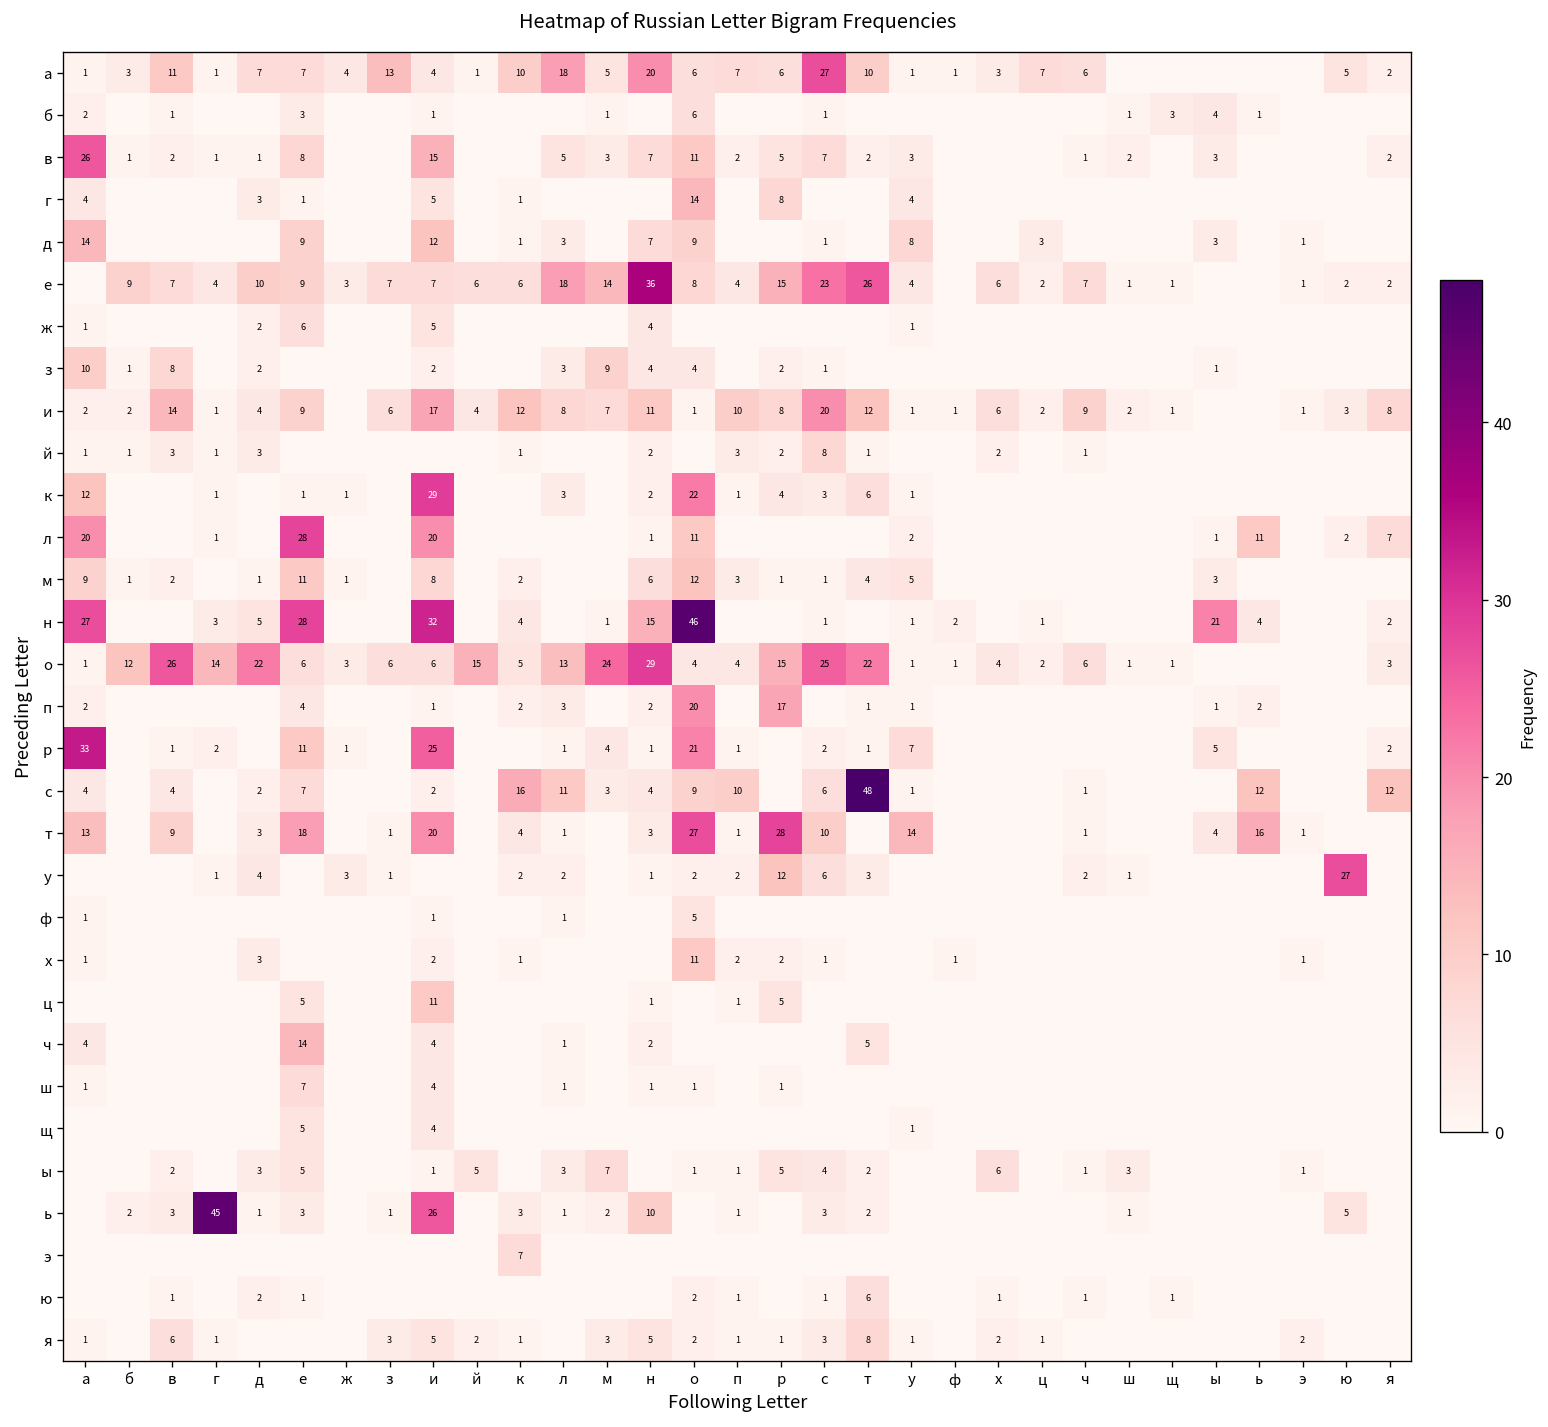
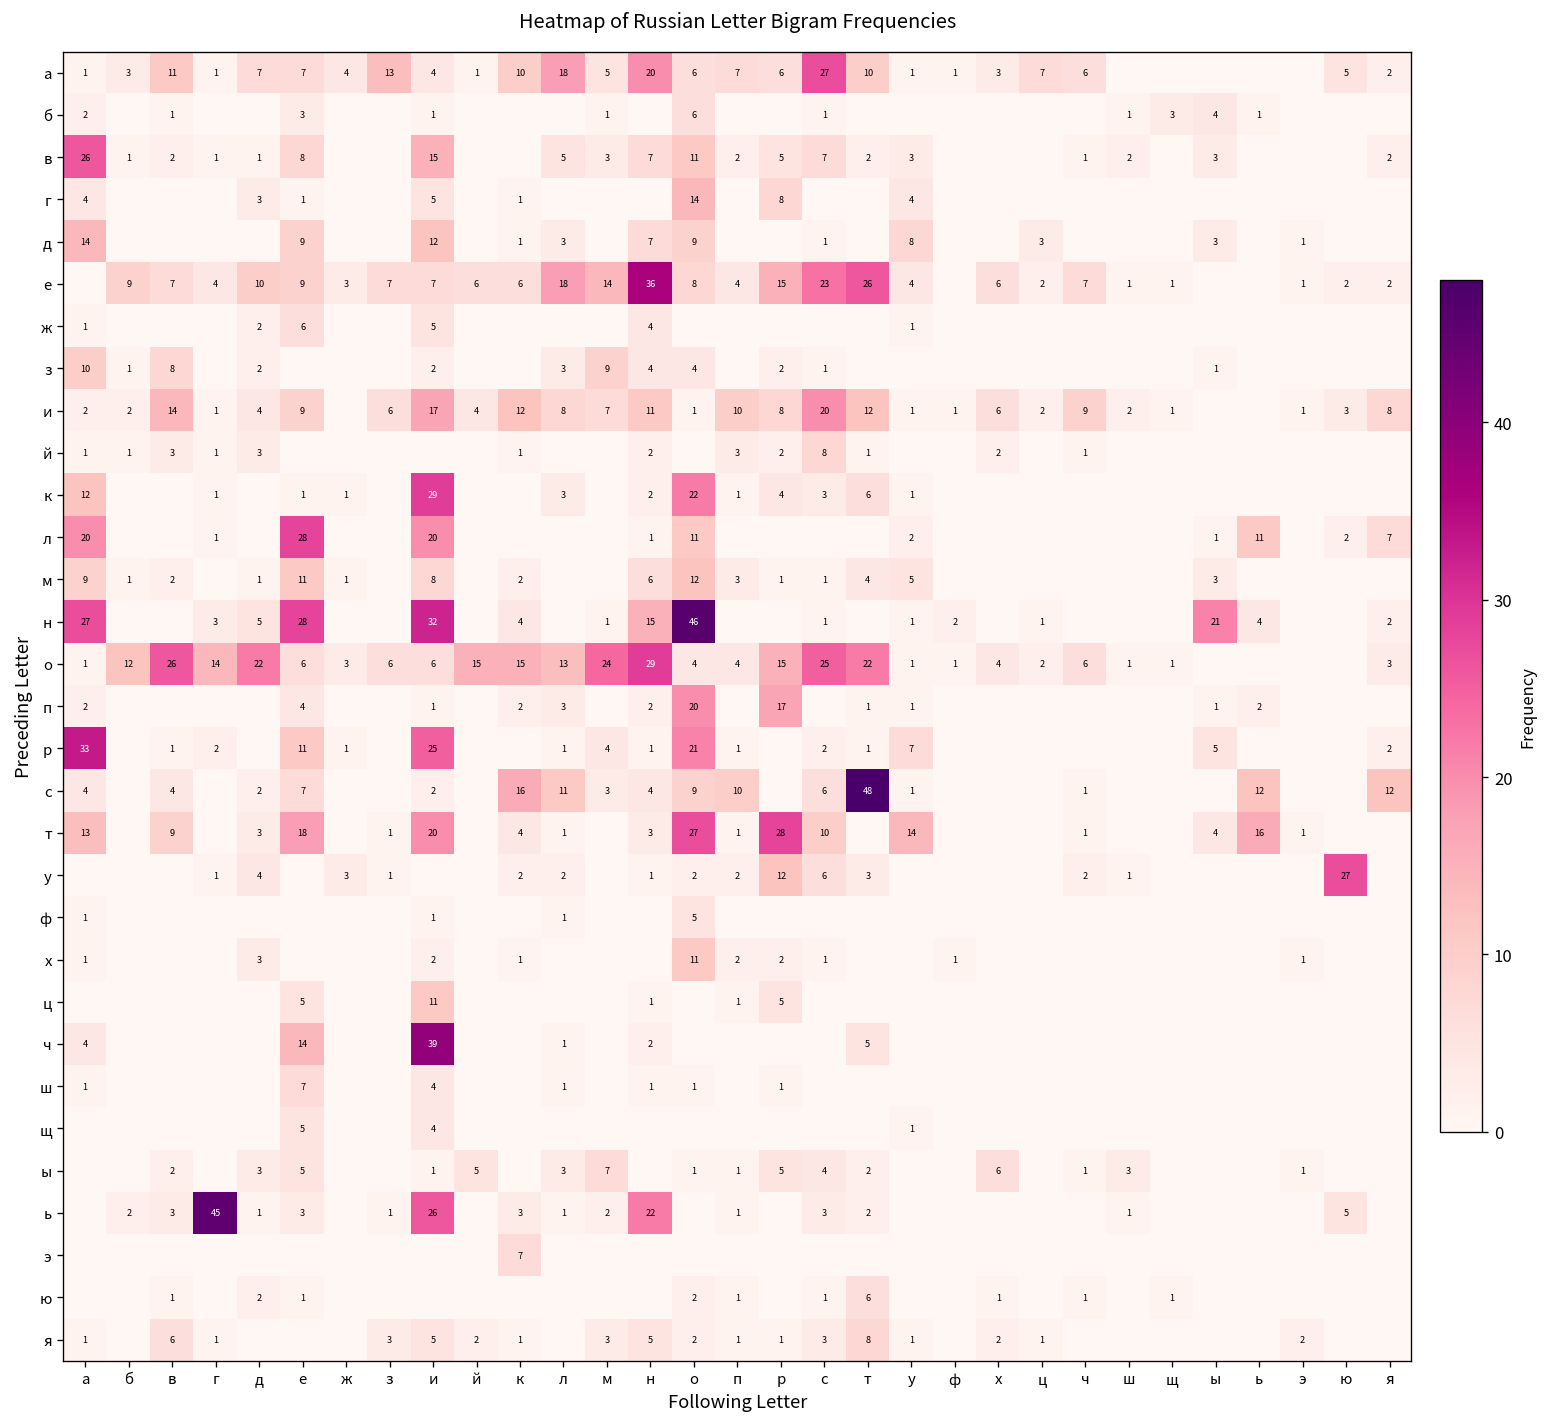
  {
    "о": {
      "а": 1,
      "б": 12,
      "в": 26,
      "г": 14,
      "д": 22,
      "е": 6,
      "ж": 3,
      "з": 6,
      "и": 6,
      "й": 15,
-     "к": 5,
+     "к": 15,
      "л": 13,
      "м": 24,
      "н": 29,
      "о": 4,
      "п": 4,
      "р": 15,
      "с": 25,
      "т": 22,
      "у": 1,
      "ф": 1,
      "х": 4,
      "ц": 2,
      "ч": 6,
      "ш": 1,
      "щ": 1,
      "я": 3
    },
    "ч": {
      "а": 4,
      "е": 14,
-     "и": 4,
+     "и": 39,
      "л": 1,
      "н": 2,
      "т": 5
    },
    "ь": {
      "б": 2,
      "в": 3,
      "г": 45,
      "д": 1,
      "е": 3,
      "з": 1,
      "и": 26,
      "к": 3,
      "л": 1,
      "м": 2,
-     "н": 10,
+     "н": 22,
      "п": 1,
      "с": 3,
      "т": 2,
      "ш": 1,
      "ю": 5
    }
  }
